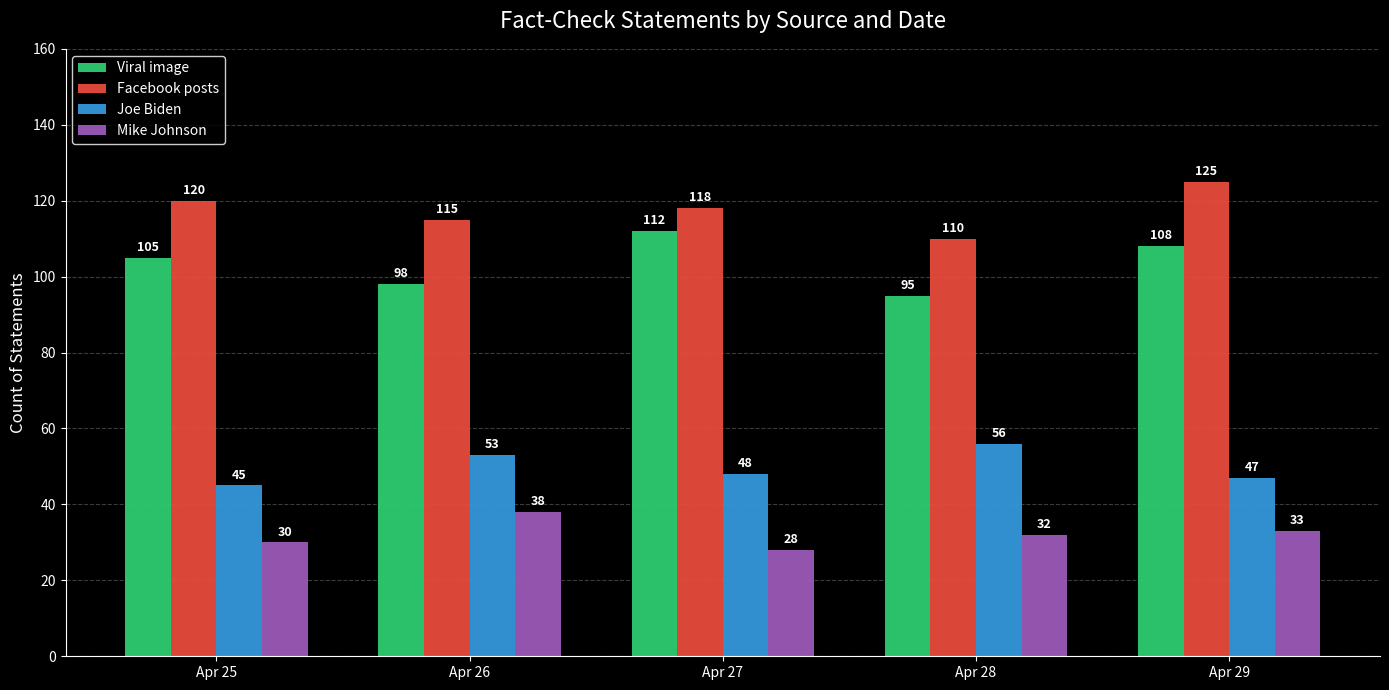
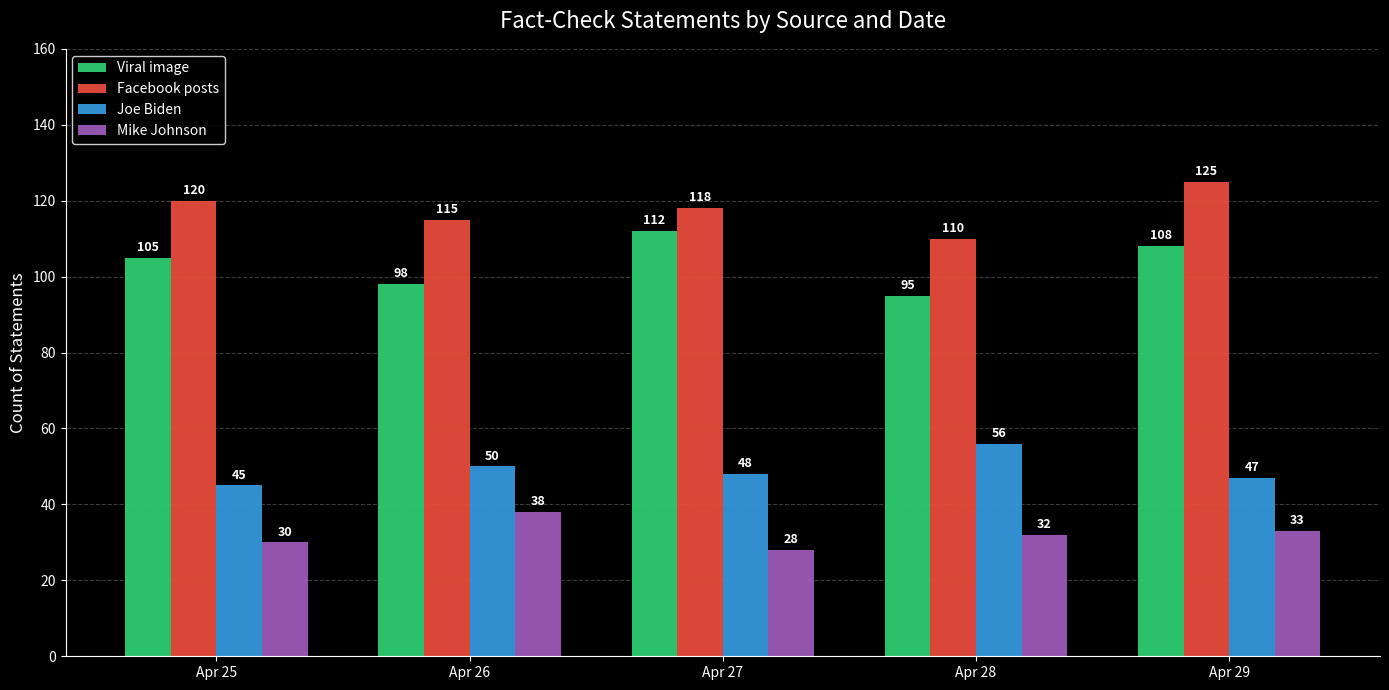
  {
    "Viral image": {
      "Apr 25": 105,
      "Apr 26": 98,
      "Apr 27": 112,
      "Apr 28": 95,
      "Apr 29": 108
    },
    "Facebook posts": {
      "Apr 25": 120,
      "Apr 26": 115,
      "Apr 27": 118,
      "Apr 28": 110,
      "Apr 29": 125
    },
    "Joe Biden": {
      "Apr 25": 45,
-     "Apr 26": 53,
+     "Apr 26": 50,
      "Apr 27": 48,
      "Apr 28": 56,
      "Apr 29": 47
    },
    "Mike Johnson": {
      "Apr 25": 30,
      "Apr 26": 38,
      "Apr 27": 28,
      "Apr 28": 32,
      "Apr 29": 33
    }
  }
